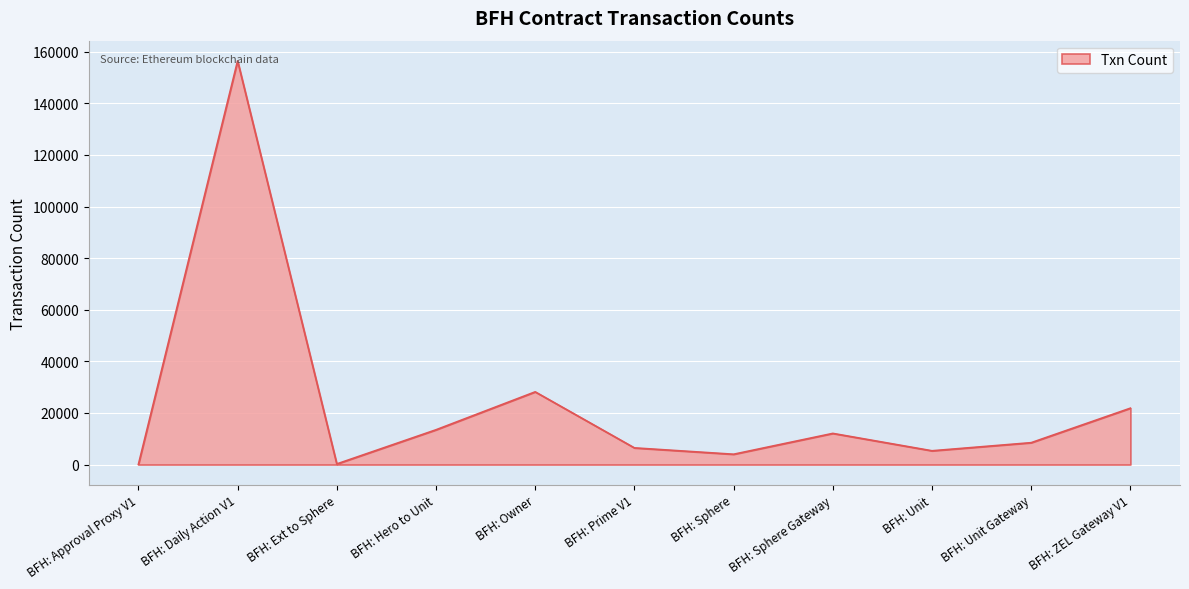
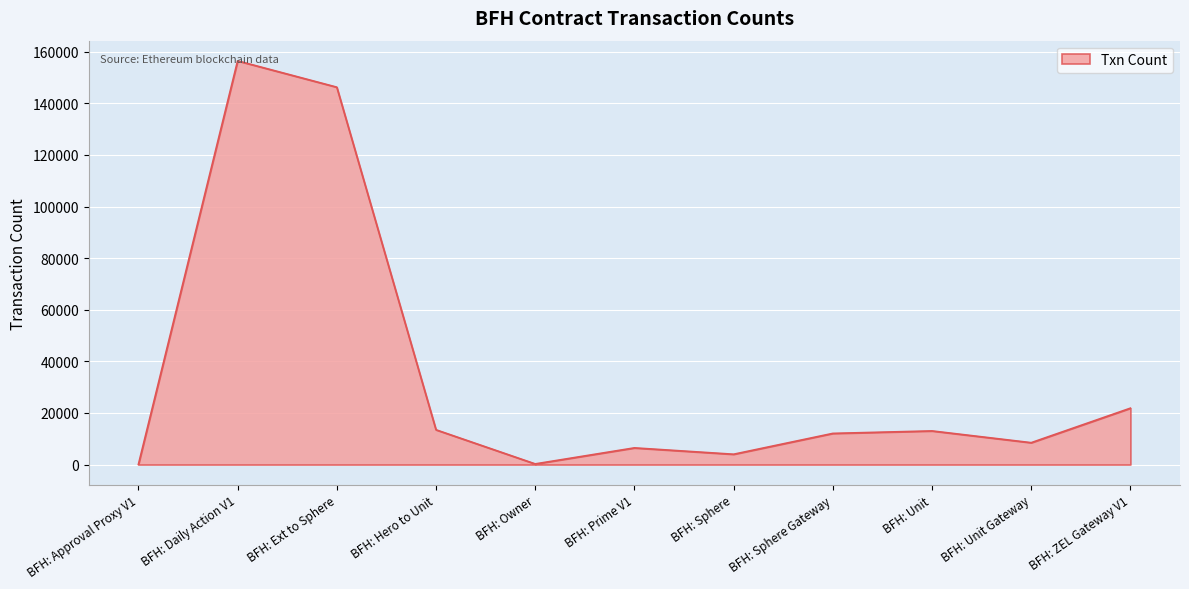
  {
    "BFH: Approval Proxy V1": 0,
    "BFH: Daily Action V1": 156000,
-   "BFH: Ext to Sphere": 0,
+   "BFH: Ext to Sphere": 146000,
    "BFH: Hero to Unit": 13000,
-   "BFH: Owner": 28000,
+   "BFH: Owner": 0,
    "BFH: Prime V1": 6000,
    "BFH: Sphere": 4000,
    "BFH: Sphere Gateway": 12000,
-   "BFH: Unit": 5000,
+   "BFH: Unit": 13000,
    "BFH: Unit Gateway": 8000,
    "BFH: ZEL Gateway V1": 22000
  }
